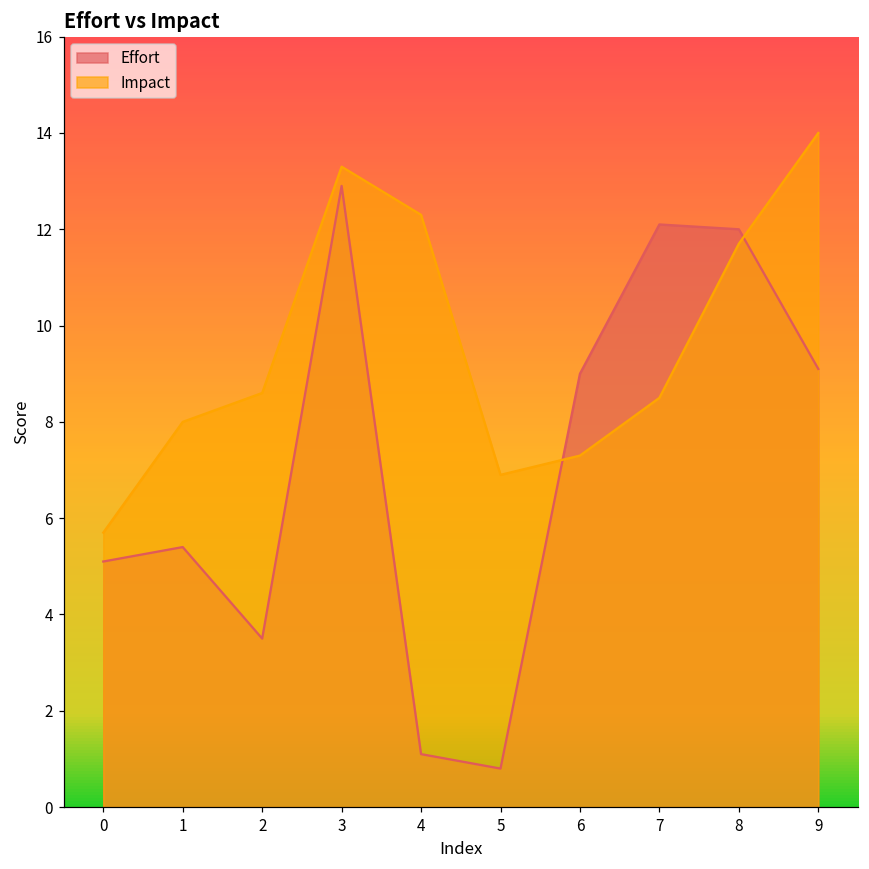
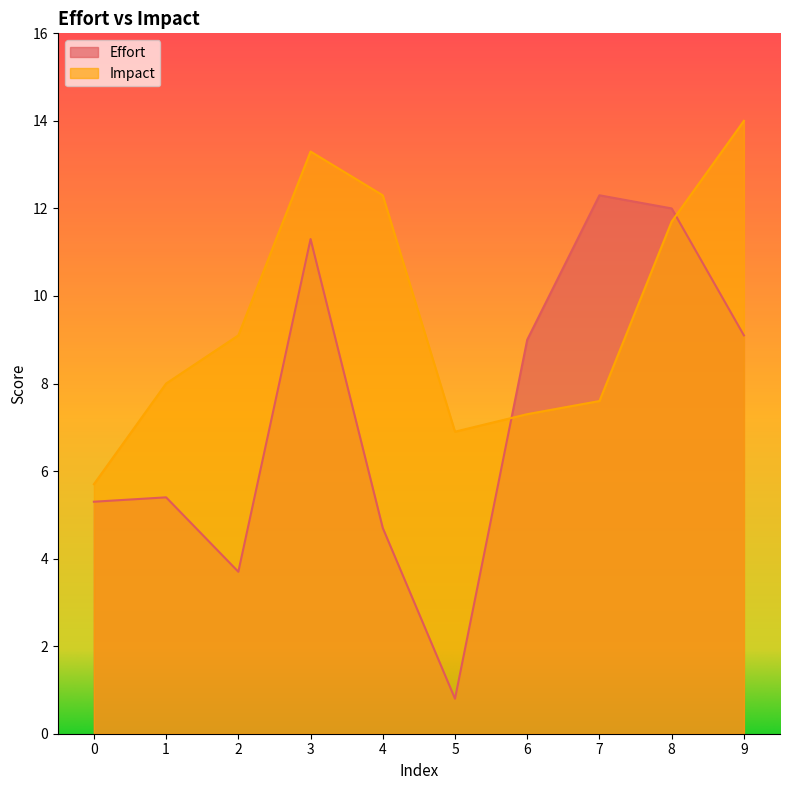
  {
    "Effort": {
-     "0": 5.1,
+     "0": 5.3,
      "1": 5.4,
-     "2": 3.5,
-     "3": 12.9,
-     "4": 1.1,
+     "2": 3.7,
+     "3": 11.3,
+     "4": 4.7,
      "5": 0.8,
      "6": 9.0,
-     "7": 12.1,
+     "7": 12.3,
      "8": 12.0,
      "9": 9.1
    },
    "Impact": {
      "0": 5.7,
      "1": 8.0,
-     "2": 8.6,
+     "2": 9.1,
      "3": 13.3,
      "4": 12.3,
      "5": 6.9,
      "6": 7.3,
-     "7": 8.5,
+     "7": 7.6,
      "8": 11.7,
      "9": 14.0
    }
  }
